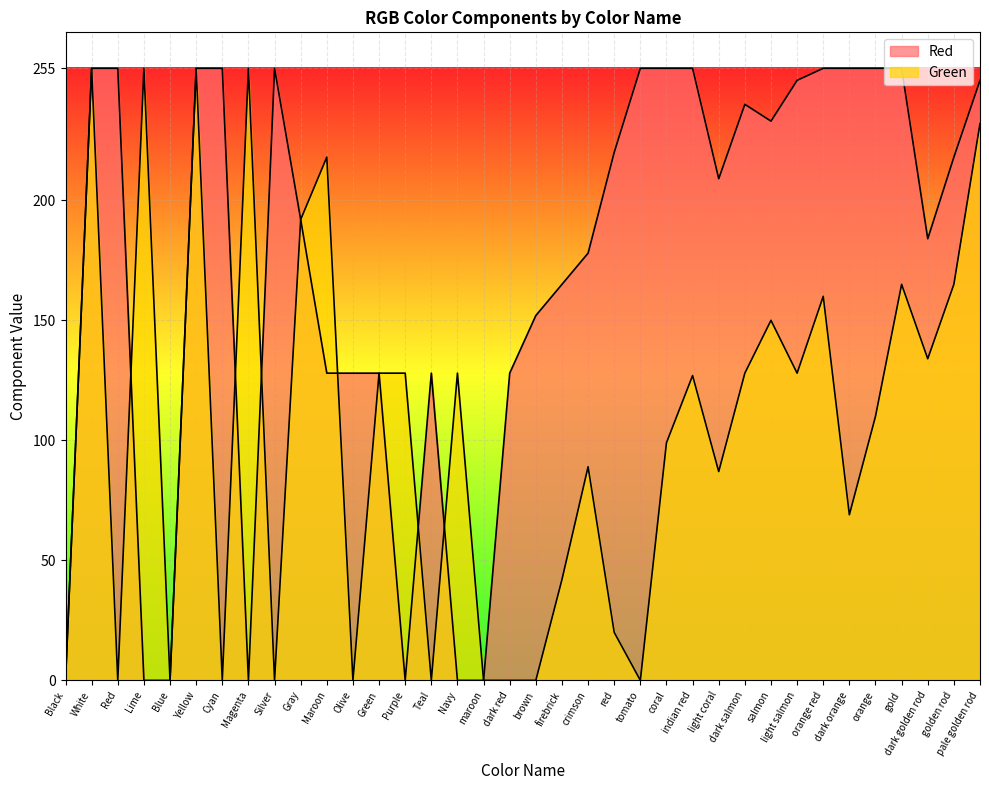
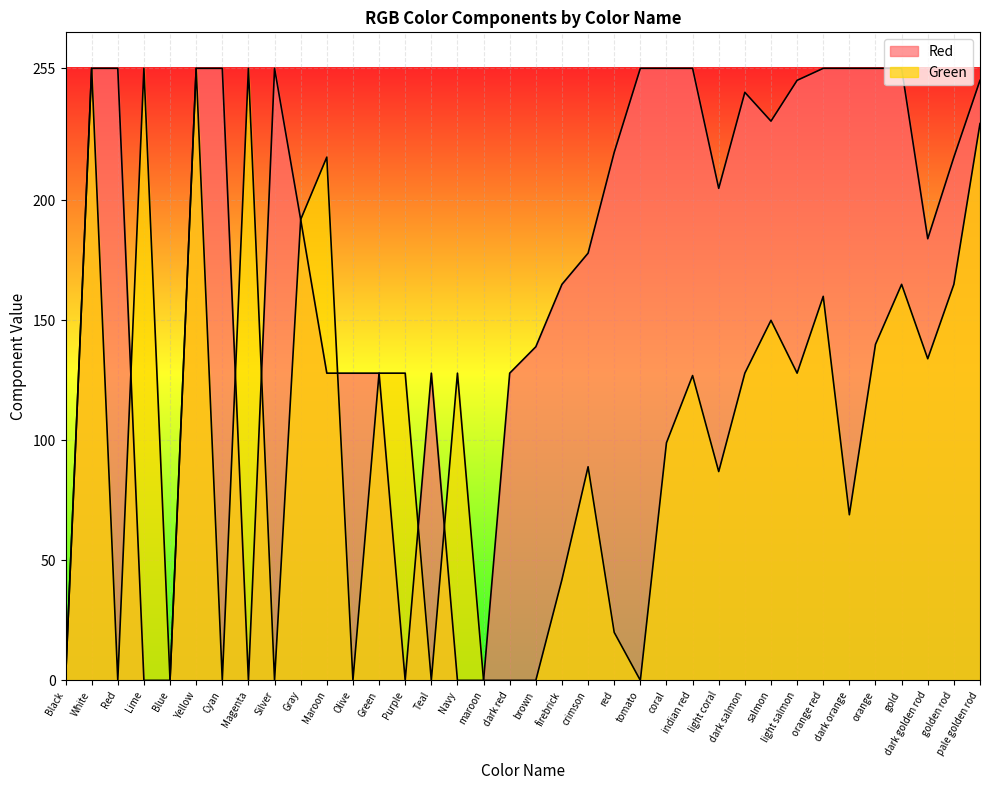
  {
    "Red": {
      "Red": 255,
      "Lime": 0,
      "Cyan": 255,
      "Magenta": 0,
      "Silver": 255,
      "Maroon": 128,
      "Olive": 128,
      "Purple": 0,
      "Teal": 128,
      "Navy": 0,
      "dark red": 128,
-     "brown": 152,
+     "brown": 139,
      "firebrick": 165,
      "crimson": 178,
      "red": 220,
      "tomato": 255,
      "coral": 255,
      "indian red": 255,
-     "light coral": 209,
-     "dark salmon": 240,
+     "light coral": 205,
+     "dark salmon": 245,
      "salmon": 233,
      "light salmon": 250,
      "orange red": 255,
      "dark orange": 255,
      "orange": 255,
      "dark golden rod": 184,
      "golden rod": 218,
      "pale golden rod": 250
    },
    "Green": {
      "Red": 0,
      "Lime": 255,
      "Cyan": 0,
      "Magenta": 255,
      "Silver": 0,
      "Maroon": 218,
      "Olive": 0,
      "Purple": 128,
      "Teal": 0,
      "Navy": 128,
      "dark red": 0,
      "brown": 0,
      "firebrick": 42,
      "crimson": 89,
      "red": 20,
      "tomato": 0,
      "coral": 99,
      "indian red": 127,
      "light coral": 87,
      "dark salmon": 128,
      "salmon": 150,
      "light salmon": 128,
      "orange red": 160,
      "dark orange": 69,
-     "orange": 110,
+     "orange": 140,
      "gold": 165,
      "dark golden rod": 134,
      "golden rod": 165,
      "pale golden rod": 232
    }
  }
